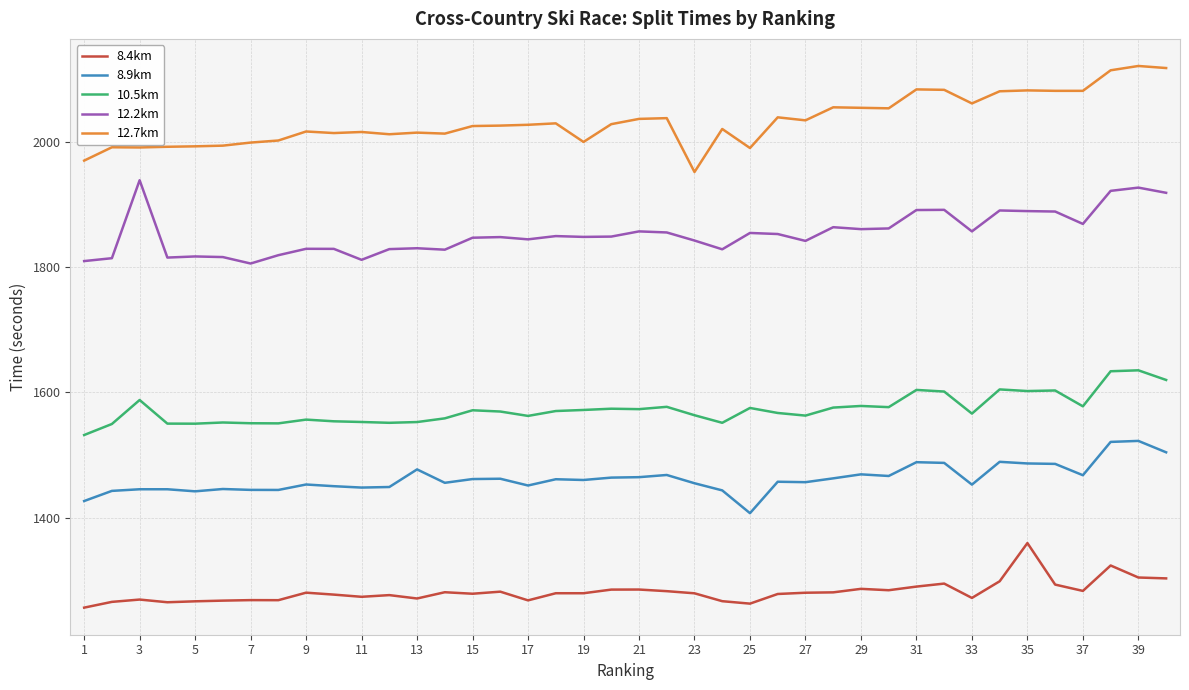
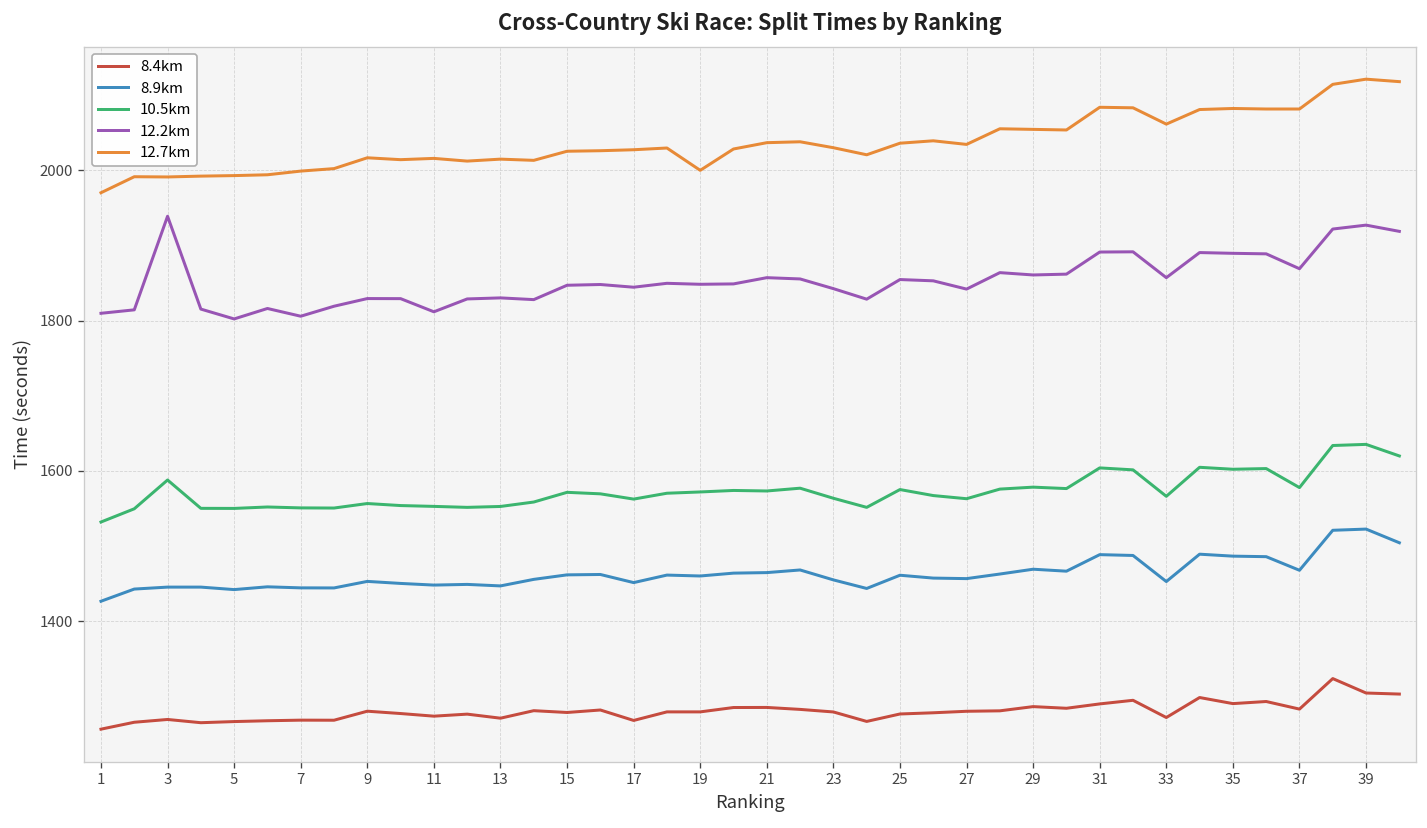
  {
    "8.4km": {
      "1": 1260,
      "3": 1270,
      "5": 1270,
      "7": 1270,
      "9": 1280,
      "11": 1270,
      "13": 1270,
      "15": 1280,
      "17": 1270,
      "19": 1280,
      "21": 1290,
      "23": 1280,
-     "25": 1260,
+     "25": 1280,
      "27": 1280,
      "29": 1290,
      "31": 1290,
      "33": 1270,
-     "35": 1360,
+     "35": 1290,
      "37": 1280,
      "39": 1300
    },
    "8.9km": {
      "1": 1430,
      "3": 1450,
      "5": 1440,
      "7": 1440,
      "9": 1450,
      "11": 1450,
-     "13": 1480,
+     "13": 1450,
      "15": 1460,
      "17": 1450,
      "19": 1460,
      "21": 1460,
      "23": 1460,
-     "25": 1410,
+     "25": 1460,
      "27": 1460,
      "29": 1470,
      "31": 1490,
      "33": 1450,
      "35": 1490,
      "37": 1470,
      "39": 1520
    },
    "10.5km": {
      "1": 1530,
      "3": 1590,
      "5": 1550,
      "7": 1550,
      "9": 1560,
      "11": 1550,
      "13": 1550,
      "15": 1570,
      "17": 1560,
      "19": 1570,
      "21": 1570,
      "23": 1560,
      "25": 1580,
      "27": 1560,
      "29": 1580,
      "31": 1600,
      "33": 1570,
      "35": 1600,
      "37": 1580,
      "39": 1640
    },
    "12.2km": {
      "1": 1810,
      "3": 1940,
-     "5": 1820,
+     "5": 1800,
      "7": 1810,
      "9": 1830,
      "11": 1810,
      "13": 1830,
      "15": 1850,
      "17": 1840,
      "19": 1850,
      "21": 1860,
      "23": 1840,
      "25": 1850,
      "27": 1840,
      "29": 1860,
      "31": 1890,
      "33": 1860,
      "35": 1890,
      "37": 1870,
      "39": 1930
    },
    "12.7km": {
      "1": 1970,
      "3": 1990,
      "5": 1990,
      "7": 2000,
      "9": 2020,
      "11": 2020,
      "13": 2010,
      "15": 2030,
      "17": 2030,
      "19": 2000,
      "21": 2040,
-     "23": 1950,
-     "25": 1990,
+     "23": 2030,
+     "25": 2040,
      "27": 2030,
      "29": 2050,
      "31": 2080,
      "33": 2060,
      "35": 2080,
      "37": 2080,
      "39": 2120
    }
  }
